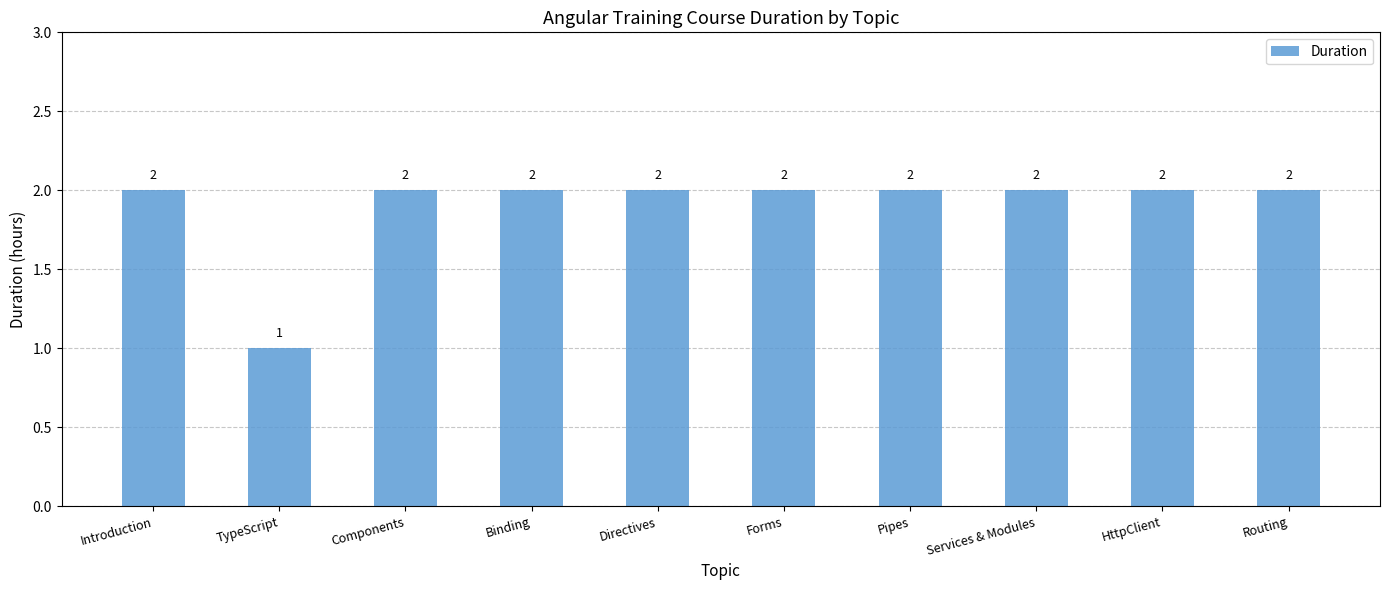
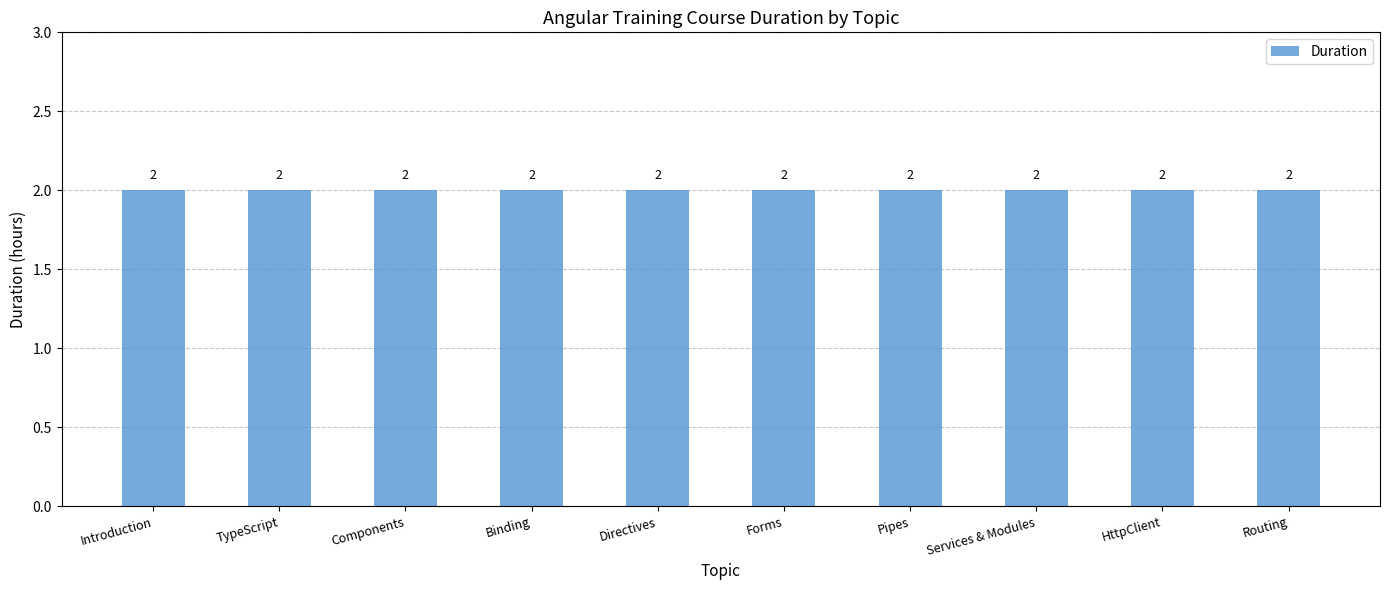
  {
    "Introduction": 2,
-   "TypeScript": 1,
+   "TypeScript": 2,
    "Components": 2,
    "Binding": 2,
    "Directives": 2,
    "Forms": 2,
    "Pipes": 2,
    "Services & Modules": 2,
    "HttpClient": 2,
    "Routing": 2
  }
